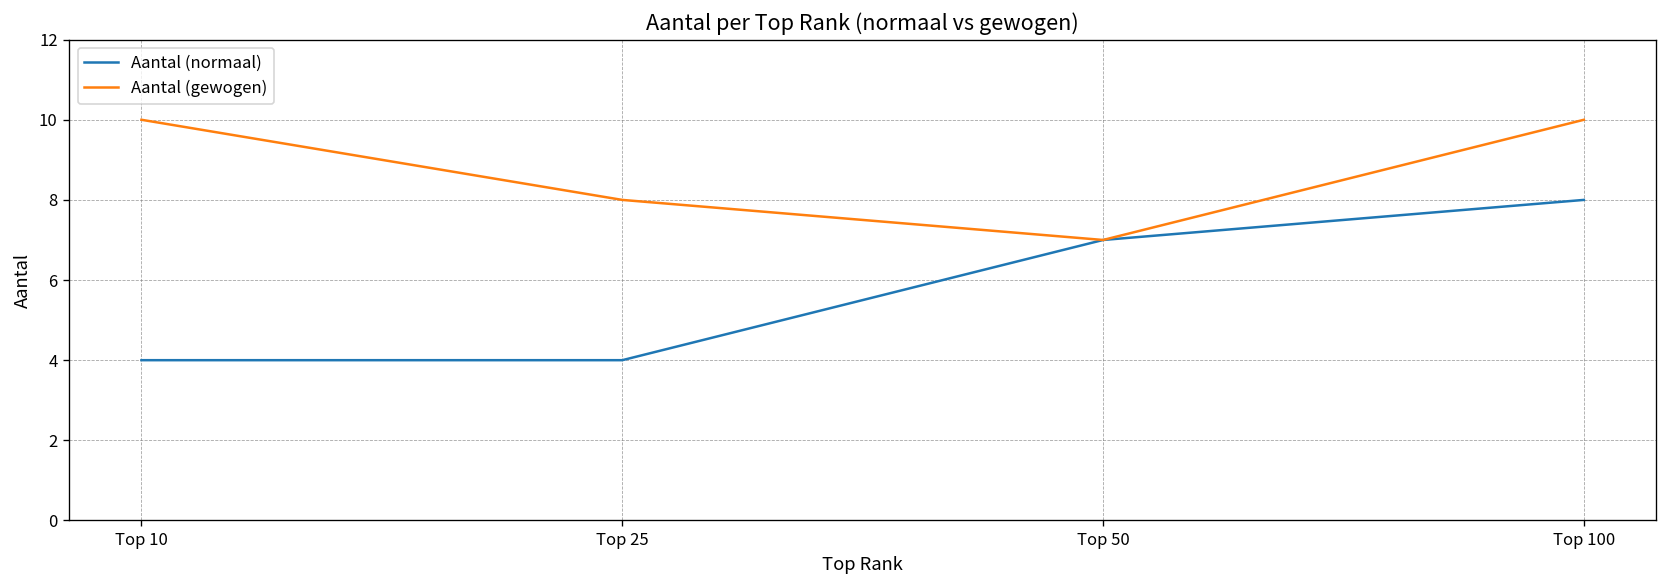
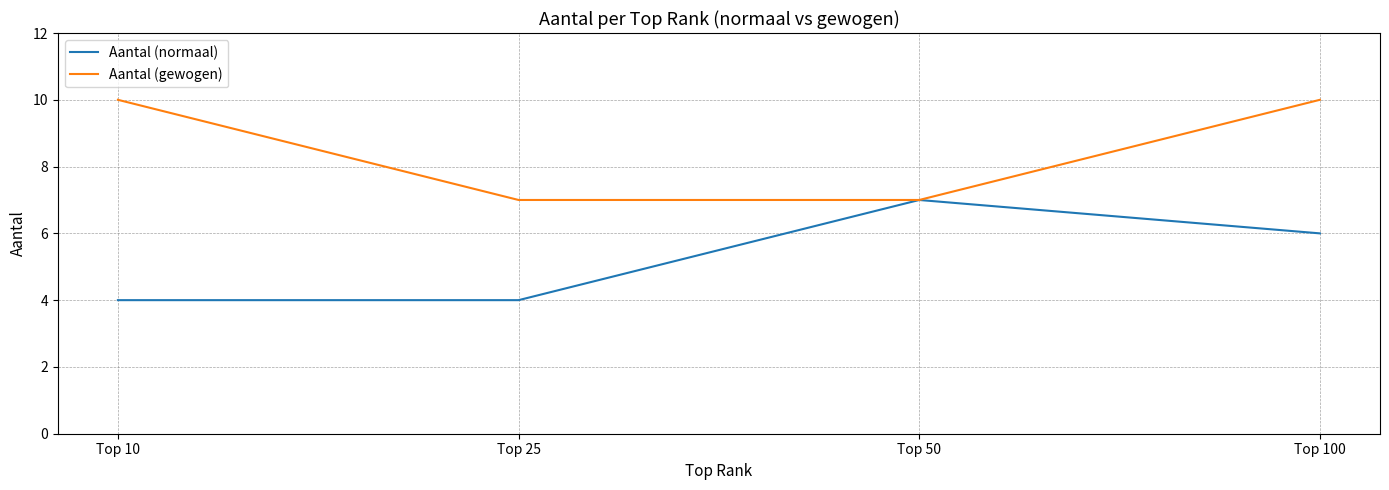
  {
    "Aantal (normaal)": {
      "Top 10": 4,
      "Top 25": 4,
-     "Top 100": 8
+     "Top 100": 6
    },
    "Aantal (gewogen)": {
      "Top 10": 10,
-     "Top 25": 8,
+     "Top 25": 7,
      "Top 100": 10
    }
  }
